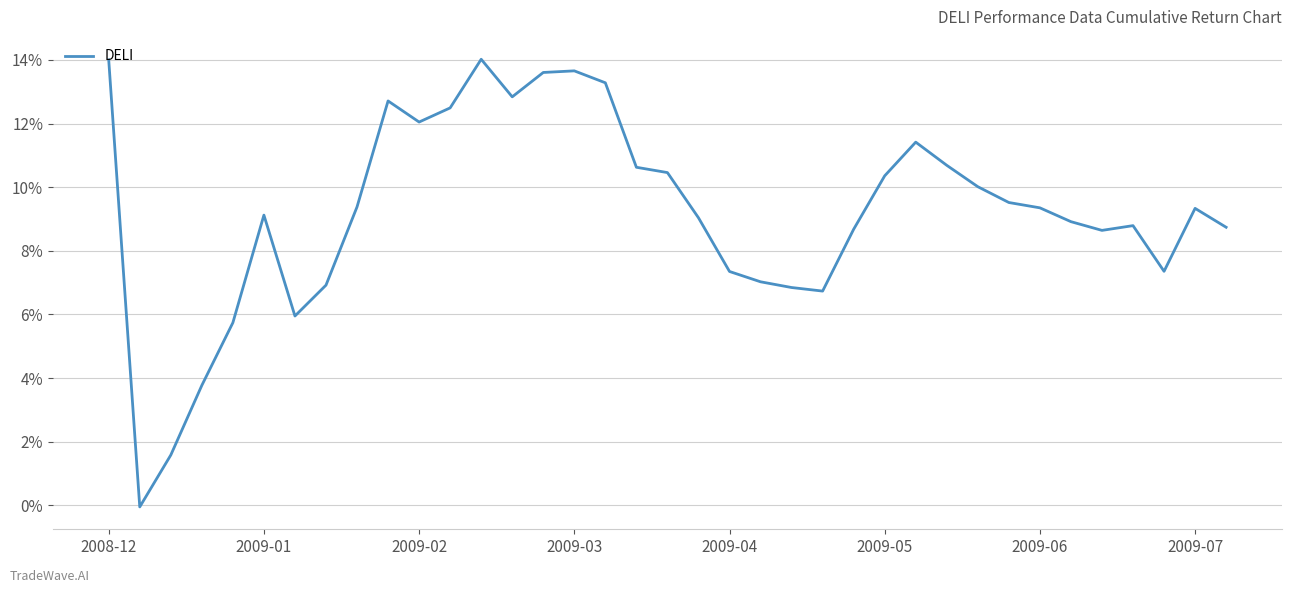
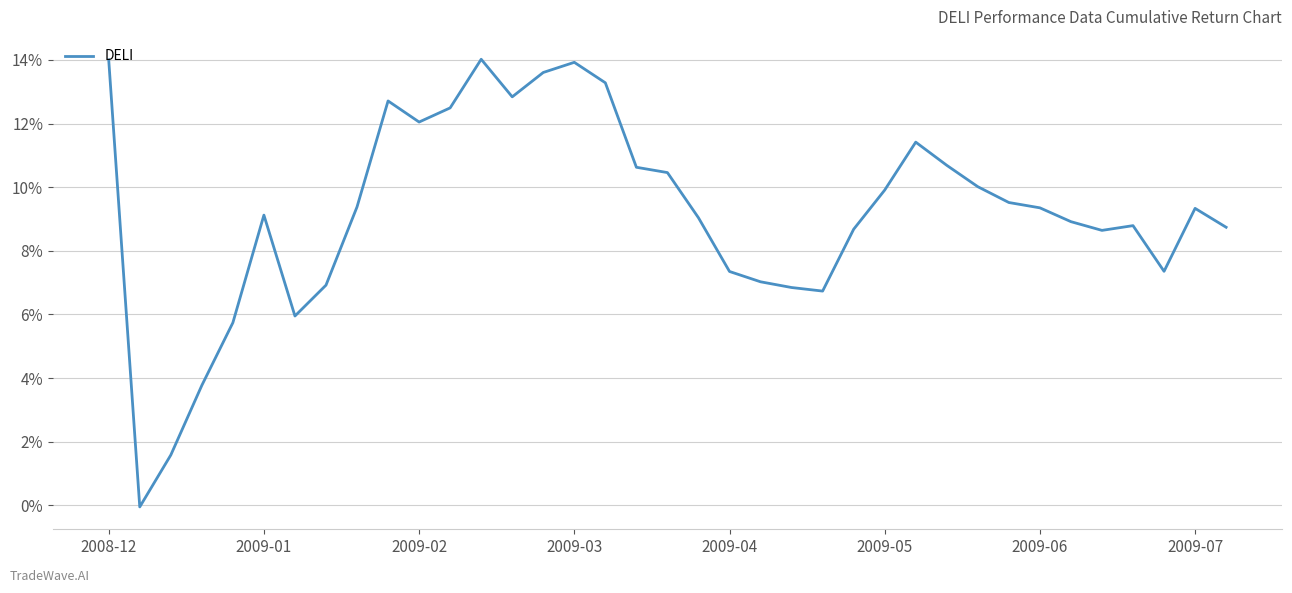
  {
    "2008-12": "14.0%",
    "2009-01": "9.1%",
    "2009-02": "12.0%",
-   "2009-03": "13.7%",
+   "2009-03": "13.9%",
    "2009-04": "7.3%",
-   "2009-05": "10.4%",
+   "2009-05": "9.9%",
    "2009-06": "9.4%",
    "2009-07": "9.3%"
  }
